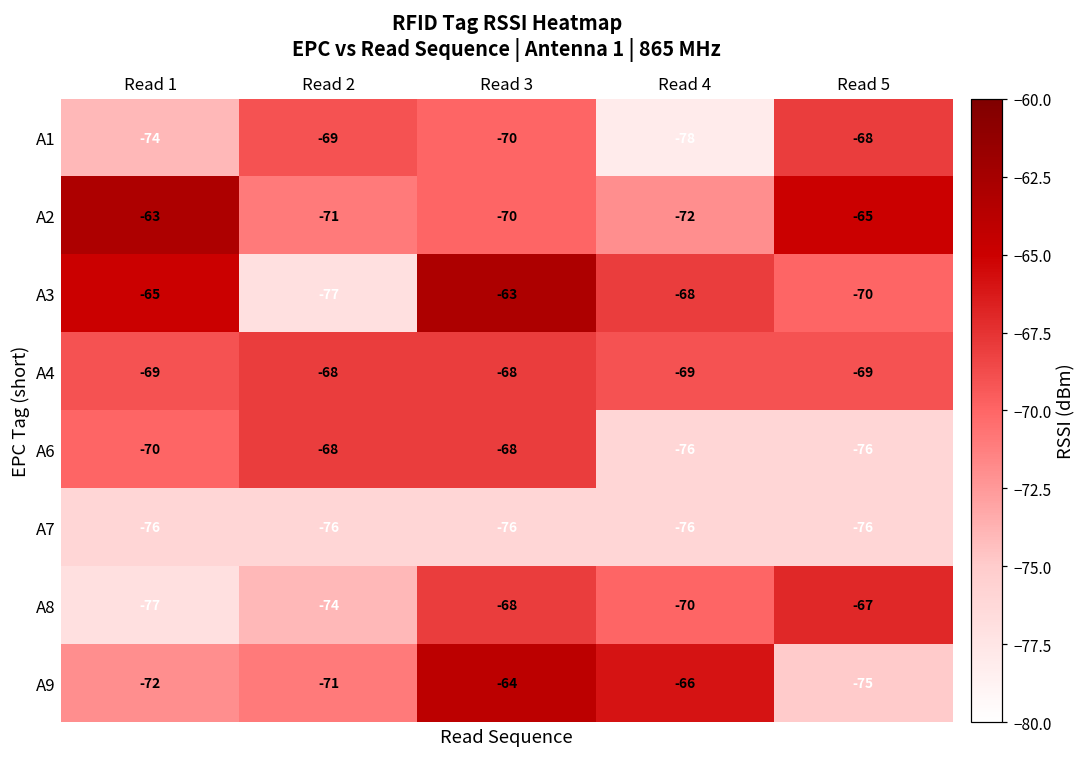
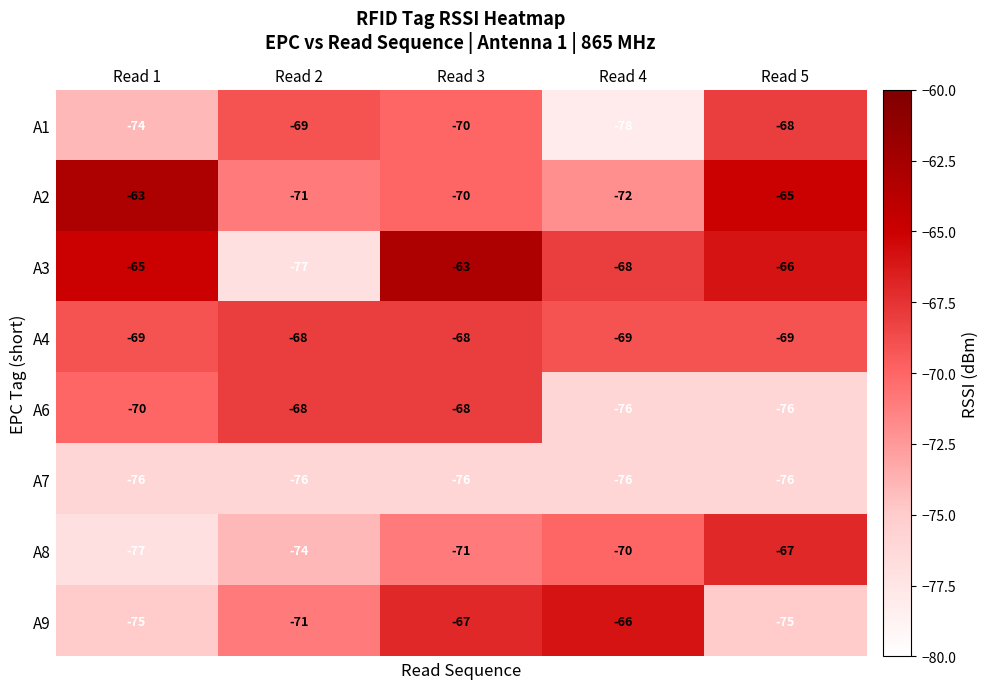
  {
    "A1": {
      "Read 1": -74,
      "Read 2": -69,
      "Read 3": -70,
      "Read 5": -68
    },
    "A2": {
      "Read 1": -63,
      "Read 2": -71,
      "Read 3": -70,
      "Read 4": -72,
      "Read 5": -65
    },
    "A3": {
      "Read 1": -65,
      "Read 3": -63,
      "Read 4": -68,
-     "Read 5": -70
+     "Read 5": -66
    },
    "A4": {
      "Read 1": -69,
      "Read 2": -68,
      "Read 3": -68,
      "Read 4": -69,
      "Read 5": -69
    },
    "A6": {
      "Read 1": -70,
      "Read 2": -68,
      "Read 3": -68
    },
    "A8": {
      "Read 2": -74,
-     "Read 3": -68,
+     "Read 3": -71,
      "Read 4": -70,
      "Read 5": -67
    },
    "A9": {
-     "Read 1": -72,
+     "Read 1": -75,
      "Read 2": -71,
-     "Read 3": -64,
+     "Read 3": -67,
      "Read 4": -66,
      "Read 5": -75
    }
  }
